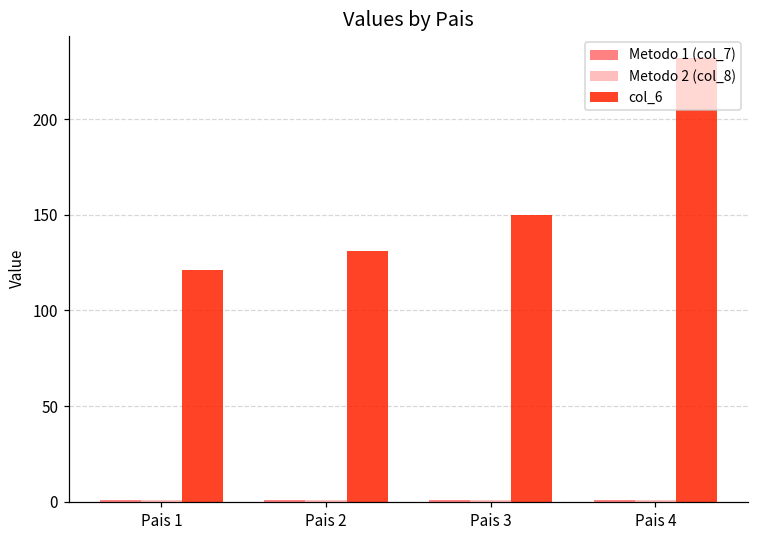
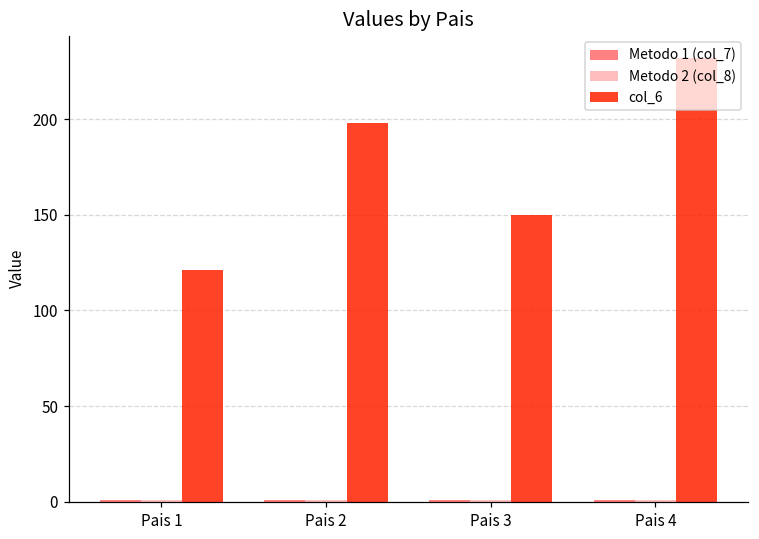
  {
    "col_6": {
      "Pais 1": 121,
-     "Pais 2": 131,
+     "Pais 2": 198,
      "Pais 3": 150
    }
  }
